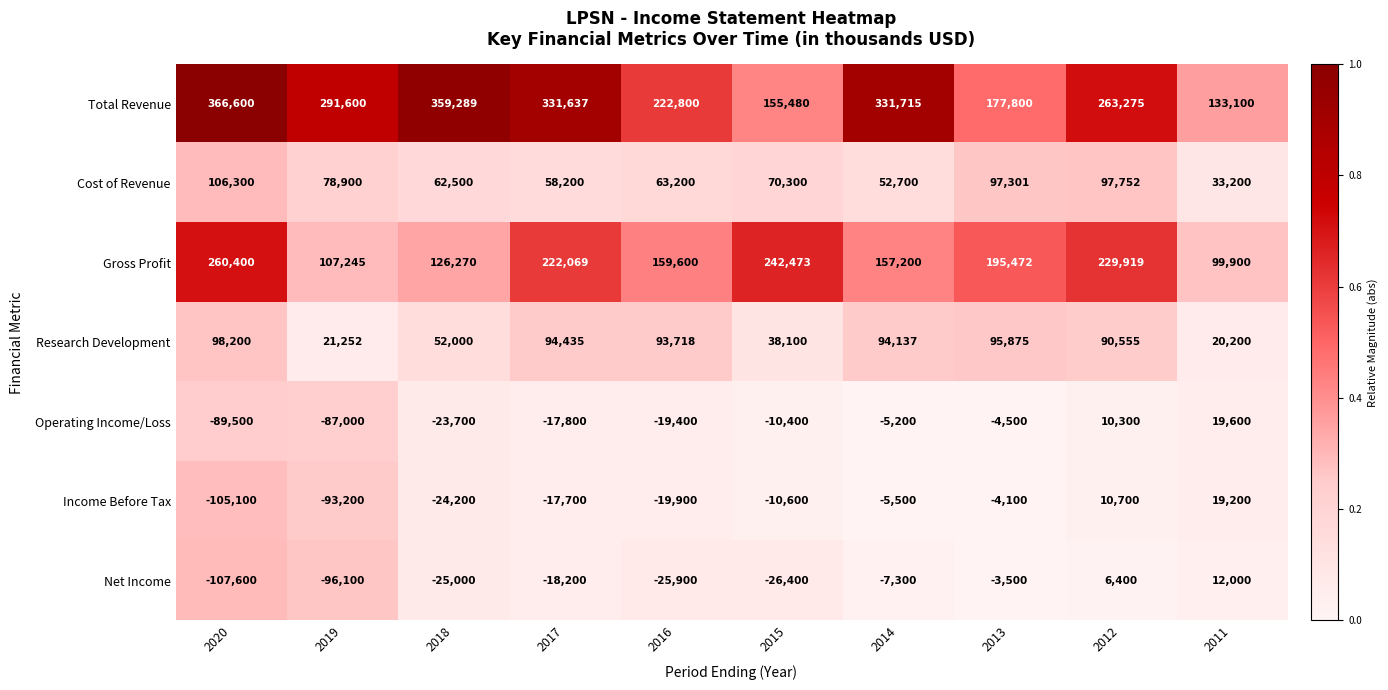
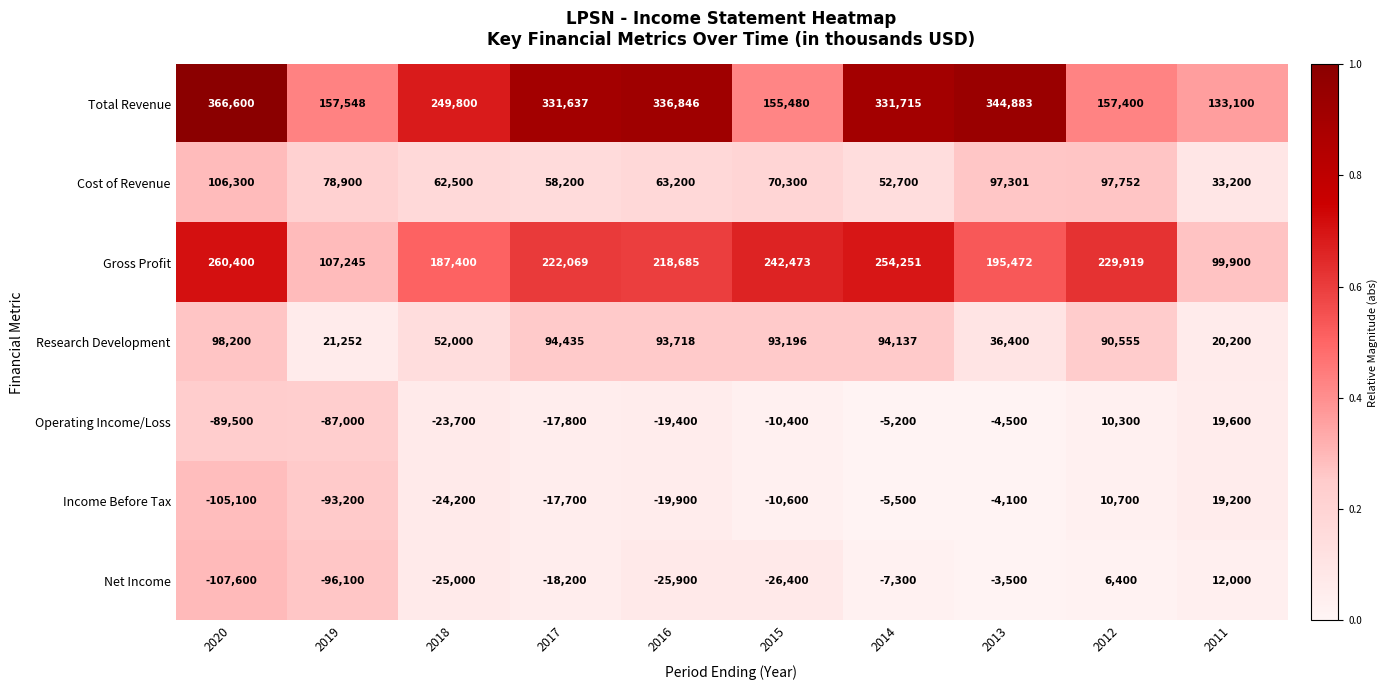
  {
    "Total Revenue": {
      "2020": "366,600",
-     "2019": "291,600",
-     "2018": "359,289",
+     "2019": "157,548",
+     "2018": "249,800",
      "2017": "331,637",
-     "2016": "222,800",
+     "2016": "336,846",
      "2015": "155,480",
      "2014": "331,715",
-     "2013": "177,800",
-     "2012": "263,275",
+     "2013": "344,883",
+     "2012": "157,400",
      "2011": "133,100"
    },
    "Cost of Revenue": {
      "2020": "106,300",
      "2019": "78,900",
      "2018": "62,500",
      "2017": "58,200",
      "2016": "63,200",
      "2015": "70,300",
      "2014": "52,700",
      "2013": "97,301",
      "2012": "97,752",
      "2011": "33,200"
    },
    "Gross Profit": {
      "2020": "260,400",
      "2019": "107,245",
-     "2018": "126,270",
+     "2018": "187,400",
      "2017": "222,069",
-     "2016": "159,600",
+     "2016": "218,685",
      "2015": "242,473",
-     "2014": "157,200",
+     "2014": "254,251",
      "2013": "195,472",
      "2012": "229,919",
      "2011": "99,900"
    },
    "Research Development": {
      "2020": "98,200",
      "2019": "21,252",
      "2018": "52,000",
      "2017": "94,435",
      "2016": "93,718",
-     "2015": "38,100",
+     "2015": "93,196",
      "2014": "94,137",
-     "2013": "95,875",
+     "2013": "36,400",
      "2012": "90,555",
      "2011": "20,200"
    },
    "Operating Income/Loss": {
      "2020": "-89,500",
      "2019": "-87,000",
      "2018": "-23,700",
      "2017": "-17,800",
      "2016": "-19,400",
      "2015": "-10,400",
      "2014": "-5,200",
      "2013": "-4,500",
      "2012": "10,300",
      "2011": "19,600"
    },
    "Income Before Tax": {
      "2020": "-105,100",
      "2019": "-93,200",
      "2018": "-24,200",
      "2017": "-17,700",
      "2016": "-19,900",
      "2015": "-10,600",
      "2014": "-5,500",
      "2013": "-4,100",
      "2012": "10,700",
      "2011": "19,200"
    },
    "Net Income": {
      "2020": "-107,600",
      "2019": "-96,100",
      "2018": "-25,000",
      "2017": "-18,200",
      "2016": "-25,900",
      "2015": "-26,400",
      "2014": "-7,300",
      "2013": "-3,500",
      "2012": "6,400",
      "2011": "12,000"
    }
  }
